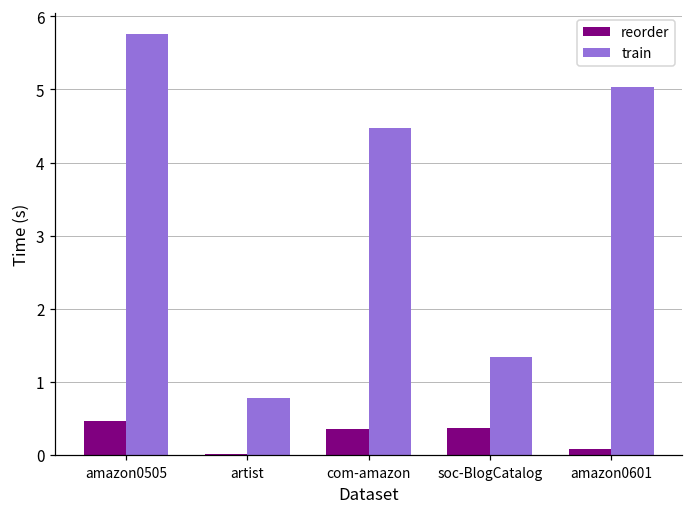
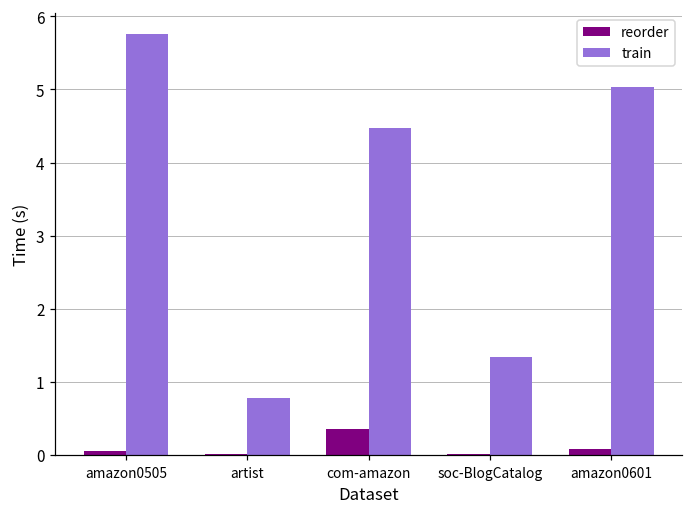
  {
    "reorder": {
-     "amazon0505": 0.5,
+     "amazon0505": 0.1,
      "com-amazon": 0.4,
-     "soc-BlogCatalog": 0.4,
+     "soc-BlogCatalog": 0.0,
      "amazon0601": 0.1
    },
    "train": {
      "amazon0505": 5.8,
      "artist": 0.8,
      "com-amazon": 4.5,
      "soc-BlogCatalog": 1.3,
      "amazon0601": 5.0
    }
  }
